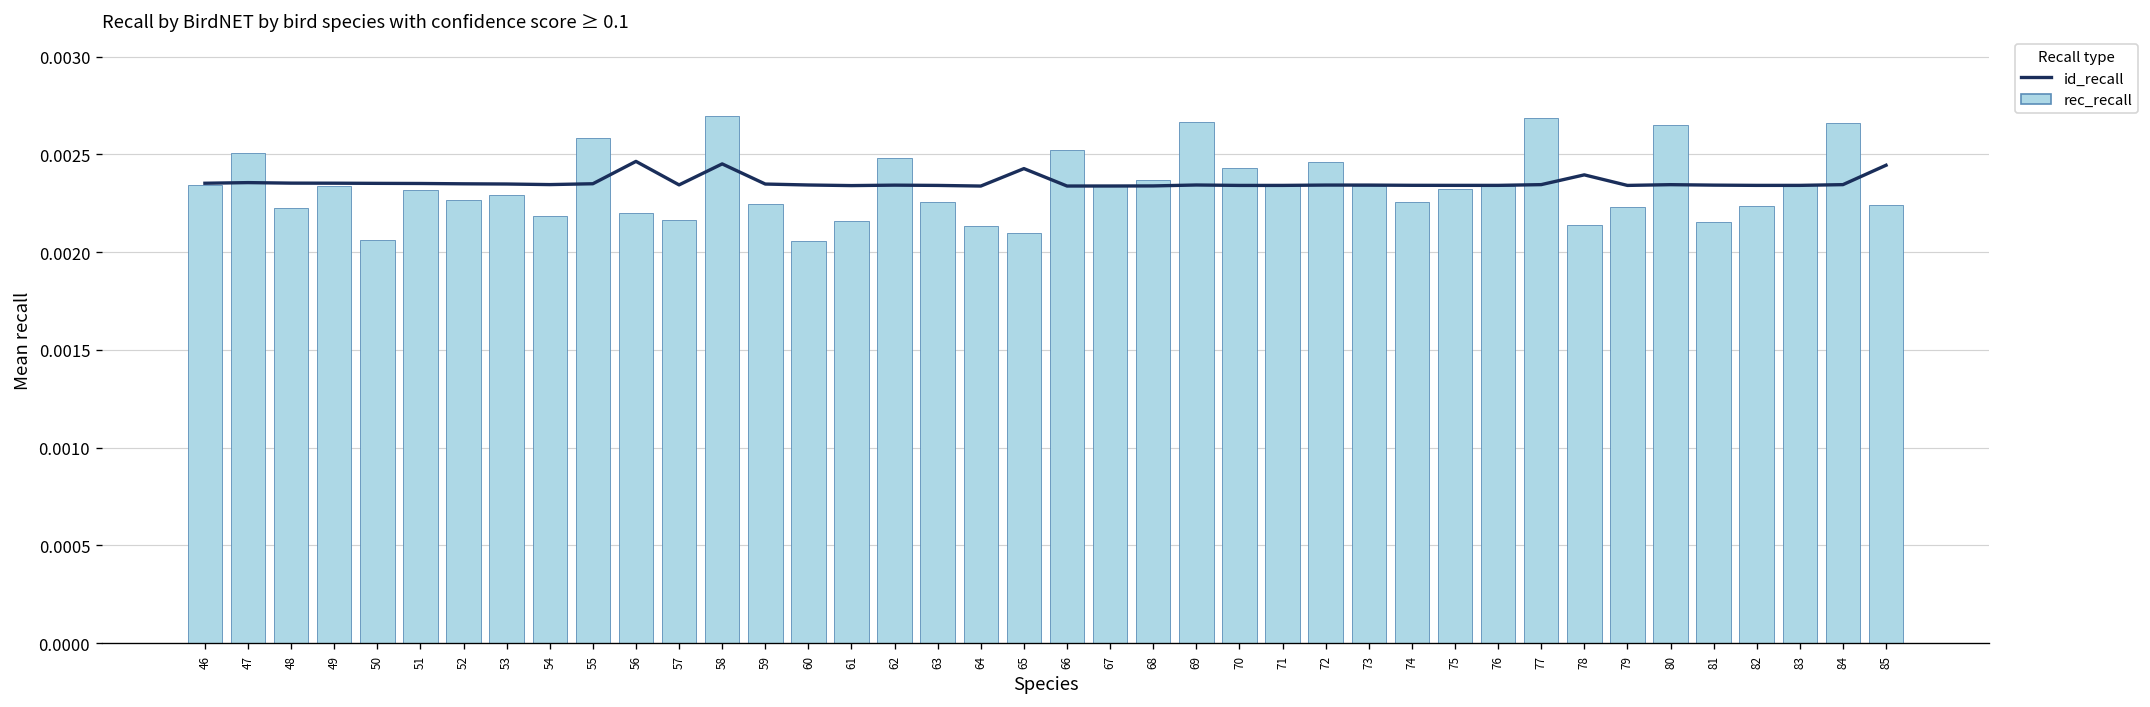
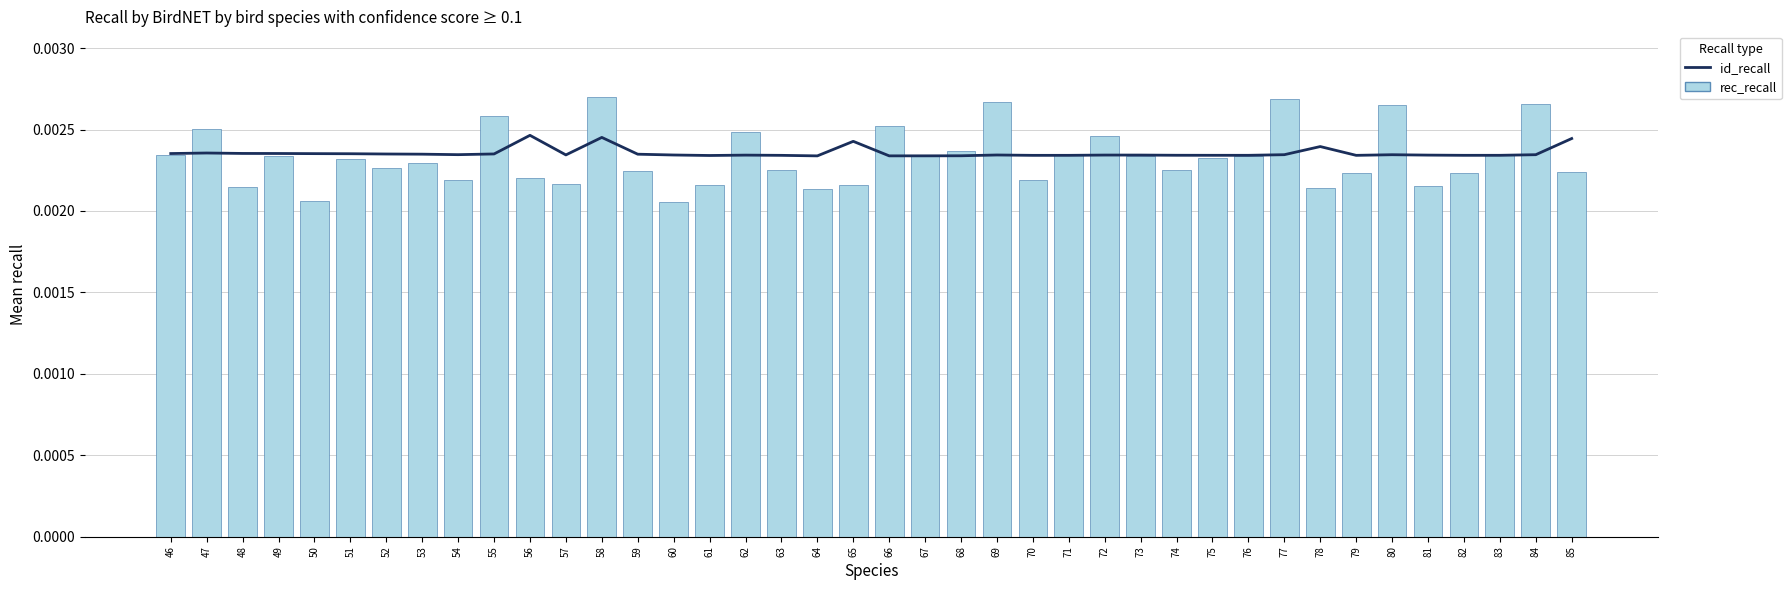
  {
    "id_recall": {
      "46": 0.00235,
      "47": 0.00236,
      "48": 0.00235,
      "49": 0.00235,
      "50": 0.00235,
      "51": 0.00235,
      "52": 0.00235,
      "53": 0.00235,
      "54": 0.00235,
      "55": 0.00235,
      "56": 0.00246,
      "57": 0.00234,
      "58": 0.00245,
      "59": 0.00235,
      "60": 0.00234,
      "61": 0.00234,
      "62": 0.00234,
      "63": 0.00234,
      "64": 0.00234,
      "65": 0.00243,
      "66": 0.00234,
      "67": 0.00234,
      "68": 0.00234,
      "69": 0.00234,
      "70": 0.00234,
      "71": 0.00234,
      "72": 0.00234,
      "73": 0.00234,
      "74": 0.00234,
      "75": 0.00234,
      "76": 0.00234,
      "77": 0.00235,
      "78": 0.00240,
      "79": 0.00234,
      "80": 0.00235,
      "81": 0.00234,
      "82": 0.00234,
      "83": 0.00234,
      "84": 0.00235,
      "85": 0.00244
    },
    "rec_recall": {
      "46": 0.00234,
      "47": 0.00251,
-     "48": 0.00223,
+     "48": 0.00215,
      "49": 0.00234,
      "50": 0.00206,
      "51": 0.00232,
      "52": 0.00227,
      "53": 0.00229,
      "54": 0.00219,
      "55": 0.00259,
      "56": 0.00220,
      "57": 0.00216,
      "58": 0.00270,
      "59": 0.00225,
      "60": 0.00206,
      "61": 0.00216,
      "62": 0.00248,
      "63": 0.00225,
      "64": 0.00213,
-     "65": 0.00210,
+     "65": 0.00216,
      "66": 0.00252,
      "67": 0.00235,
      "68": 0.00237,
      "69": 0.00267,
-     "70": 0.00243,
+     "70": 0.00219,
      "71": 0.00235,
      "72": 0.00246,
      "73": 0.00234,
      "74": 0.00225,
      "75": 0.00232,
      "76": 0.00234,
      "77": 0.00269,
      "78": 0.00214,
      "79": 0.00223,
      "80": 0.00265,
      "81": 0.00215,
      "82": 0.00224,
      "83": 0.00235,
      "84": 0.00266,
      "85": 0.00224
    }
  }
